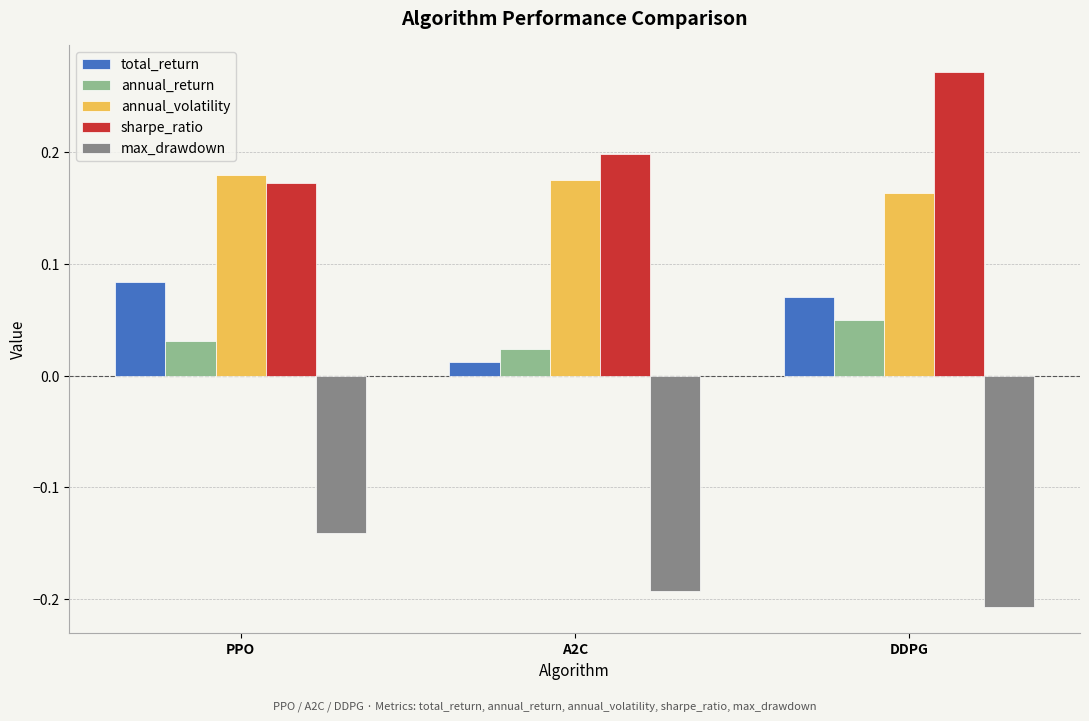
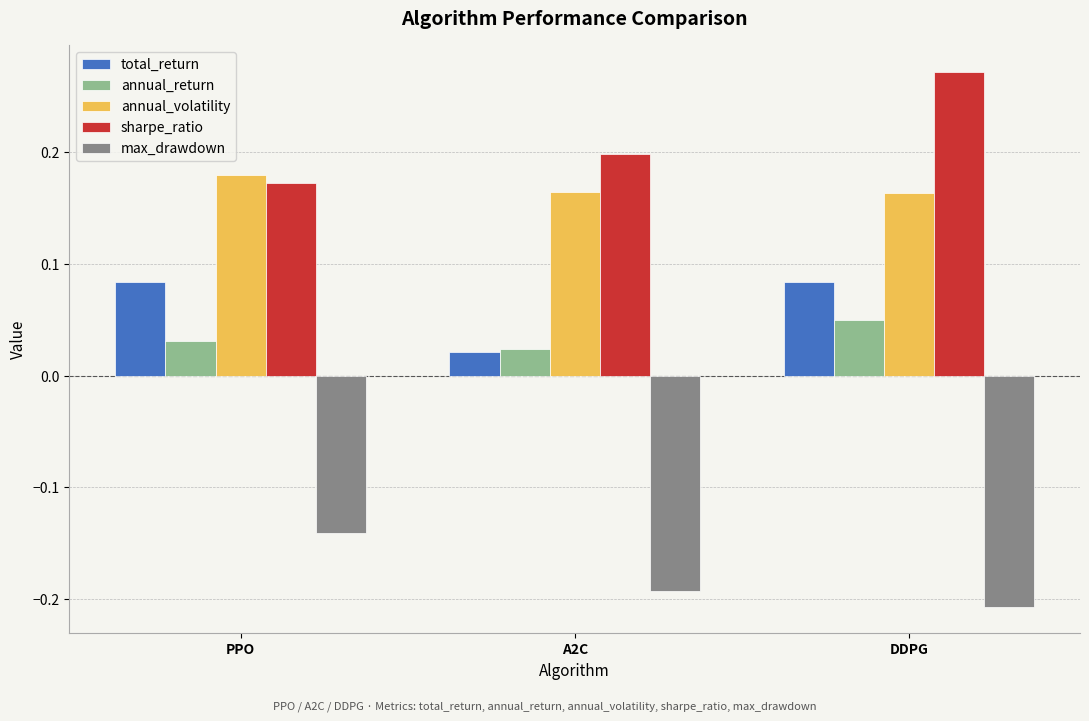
  {
    "total_return": {
      "PPO": 0.084,
-     "A2C": 0.012,
-     "DDPG": 0.070
+     "A2C": 0.021,
+     "DDPG": 0.083
    },
    "annual_volatility": {
      "PPO": 0.180,
-     "A2C": 0.175,
+     "A2C": 0.164,
      "DDPG": 0.164
    },
    "sharpe_ratio": {
      "PPO": 0.173,
      "A2C": 0.198,
      "DDPG": 0.272
    }
  }
